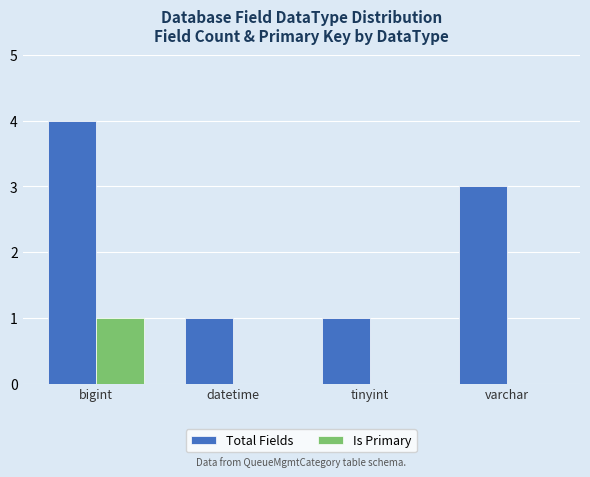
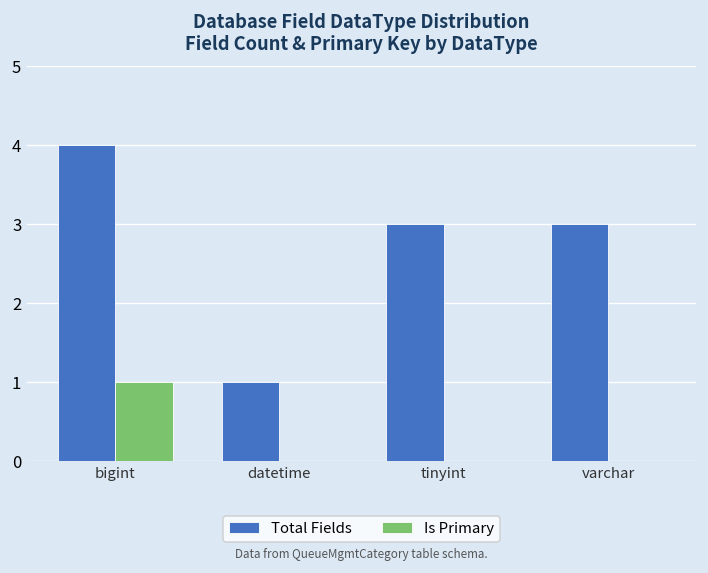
  {
    "Total Fields": {
      "bigint": 4,
      "datetime": 1,
-     "tinyint": 1,
+     "tinyint": 3,
      "varchar": 3
    },
    "Is Primary": {
      "bigint": 1,
      "datetime": 0,
      "tinyint": 0,
      "varchar": 0
    }
  }
